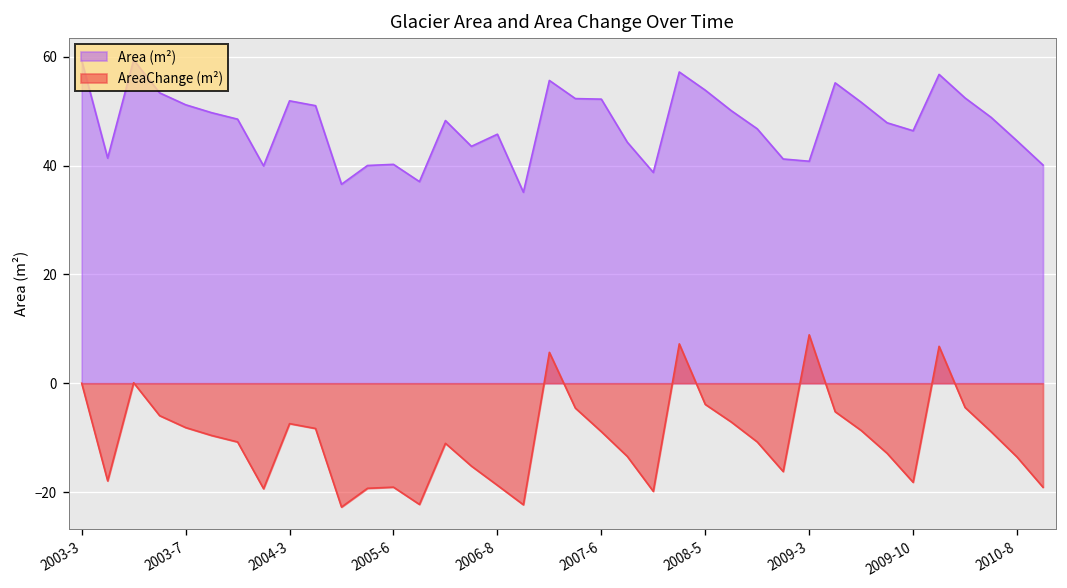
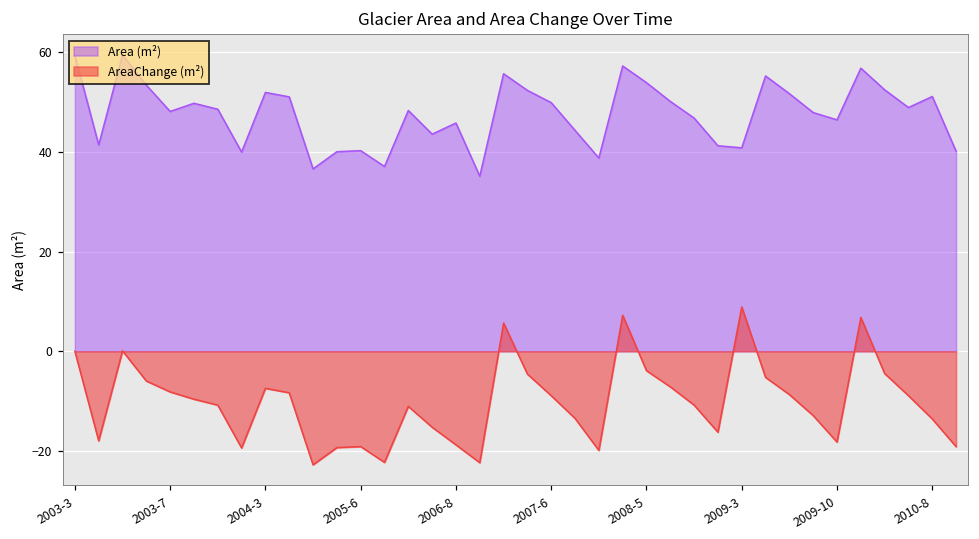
  {
    "Area (m²)": {
-     "2003-7": 51,
+     "2003-7": 48,
      "2004-3": 52,
      "2005-6": 40,
      "2006-8": 46,
-     "2007-6": 52,
+     "2007-6": 50,
      "2008-5": 54,
      "2009-3": 41,
      "2009-10": 46,
-     "2010-8": 45
+     "2010-8": 51
    }
  }
